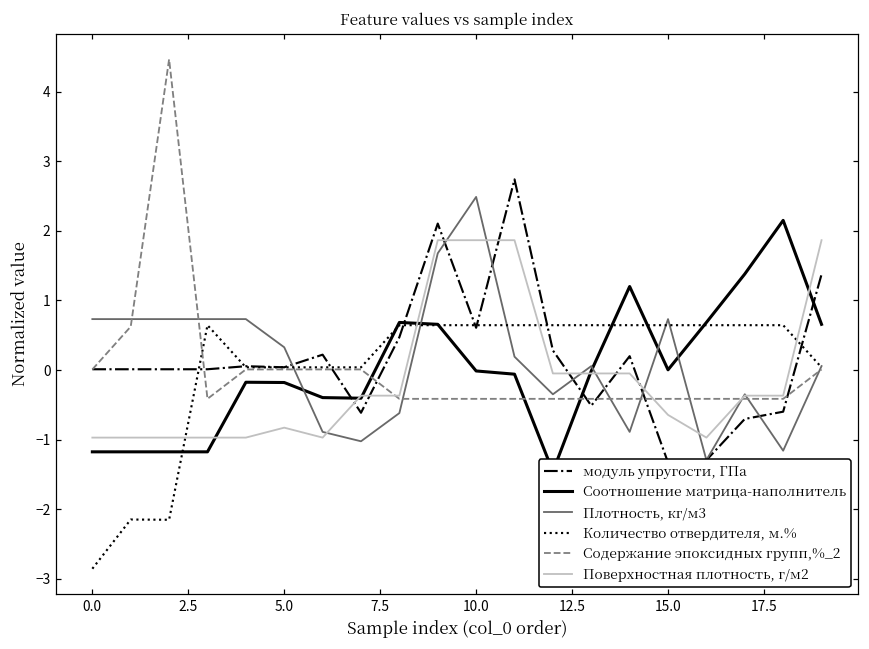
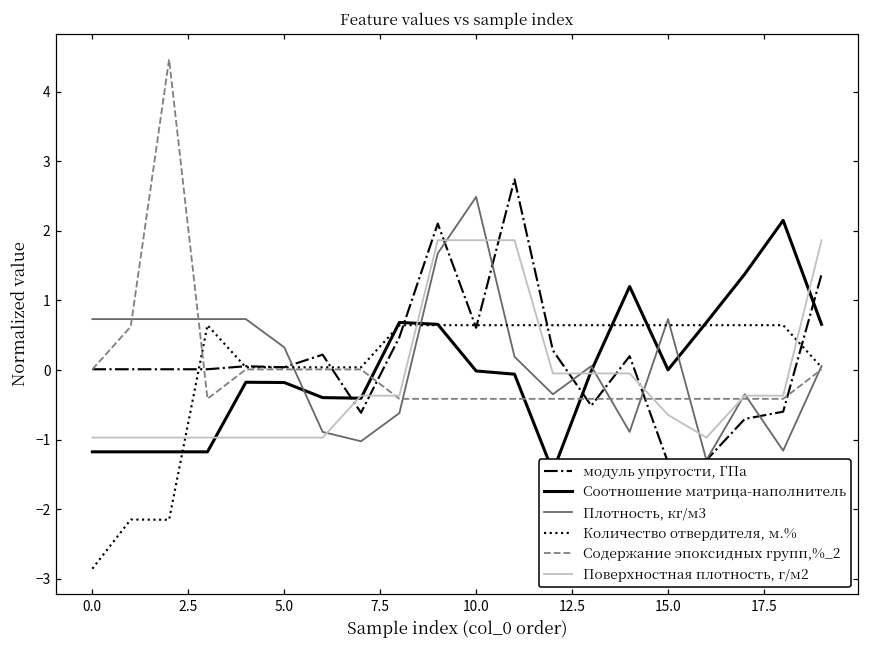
  {
    "Поверхностная плотность, г/м2": {
      "0.0": -1.0,
-     "5.0": -0.8,
+     "5.0": -1.0,
      "10.0": 1.9,
      "15.0": -0.6
    }
  }
